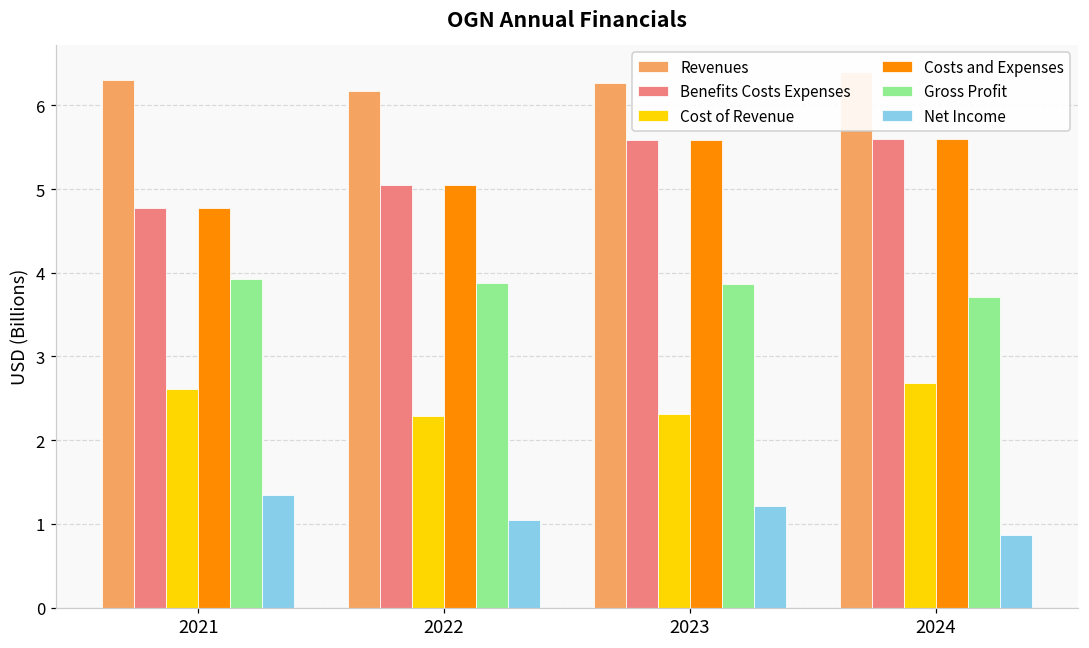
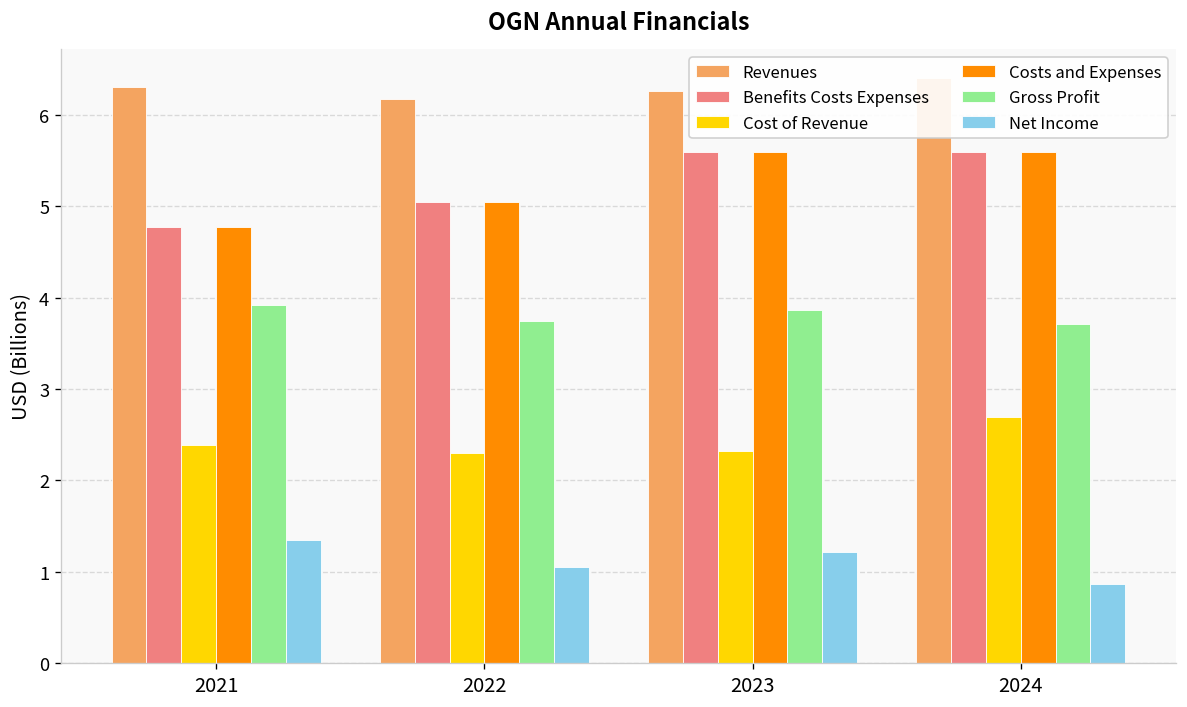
  {
    "Cost of Revenue": {
-     "2021": 2.6,
+     "2021": 2.4,
      "2022": 2.3,
      "2023": 2.3,
      "2024": 2.7
    },
    "Costs and Expenses": {
      "2021": 4.8,
      "2022": 5.1,
      "2023": 5.6,
      "2024": 5.6
    },
    "Gross Profit": {
      "2021": 3.9,
-     "2022": 3.9,
+     "2022": 3.7,
      "2023": 3.9,
      "2024": 3.7
    },
    "Net Income": {
      "2021": 1.4,
      "2022": 1.0,
      "2023": 1.2,
      "2024": 0.9
    }
  }
